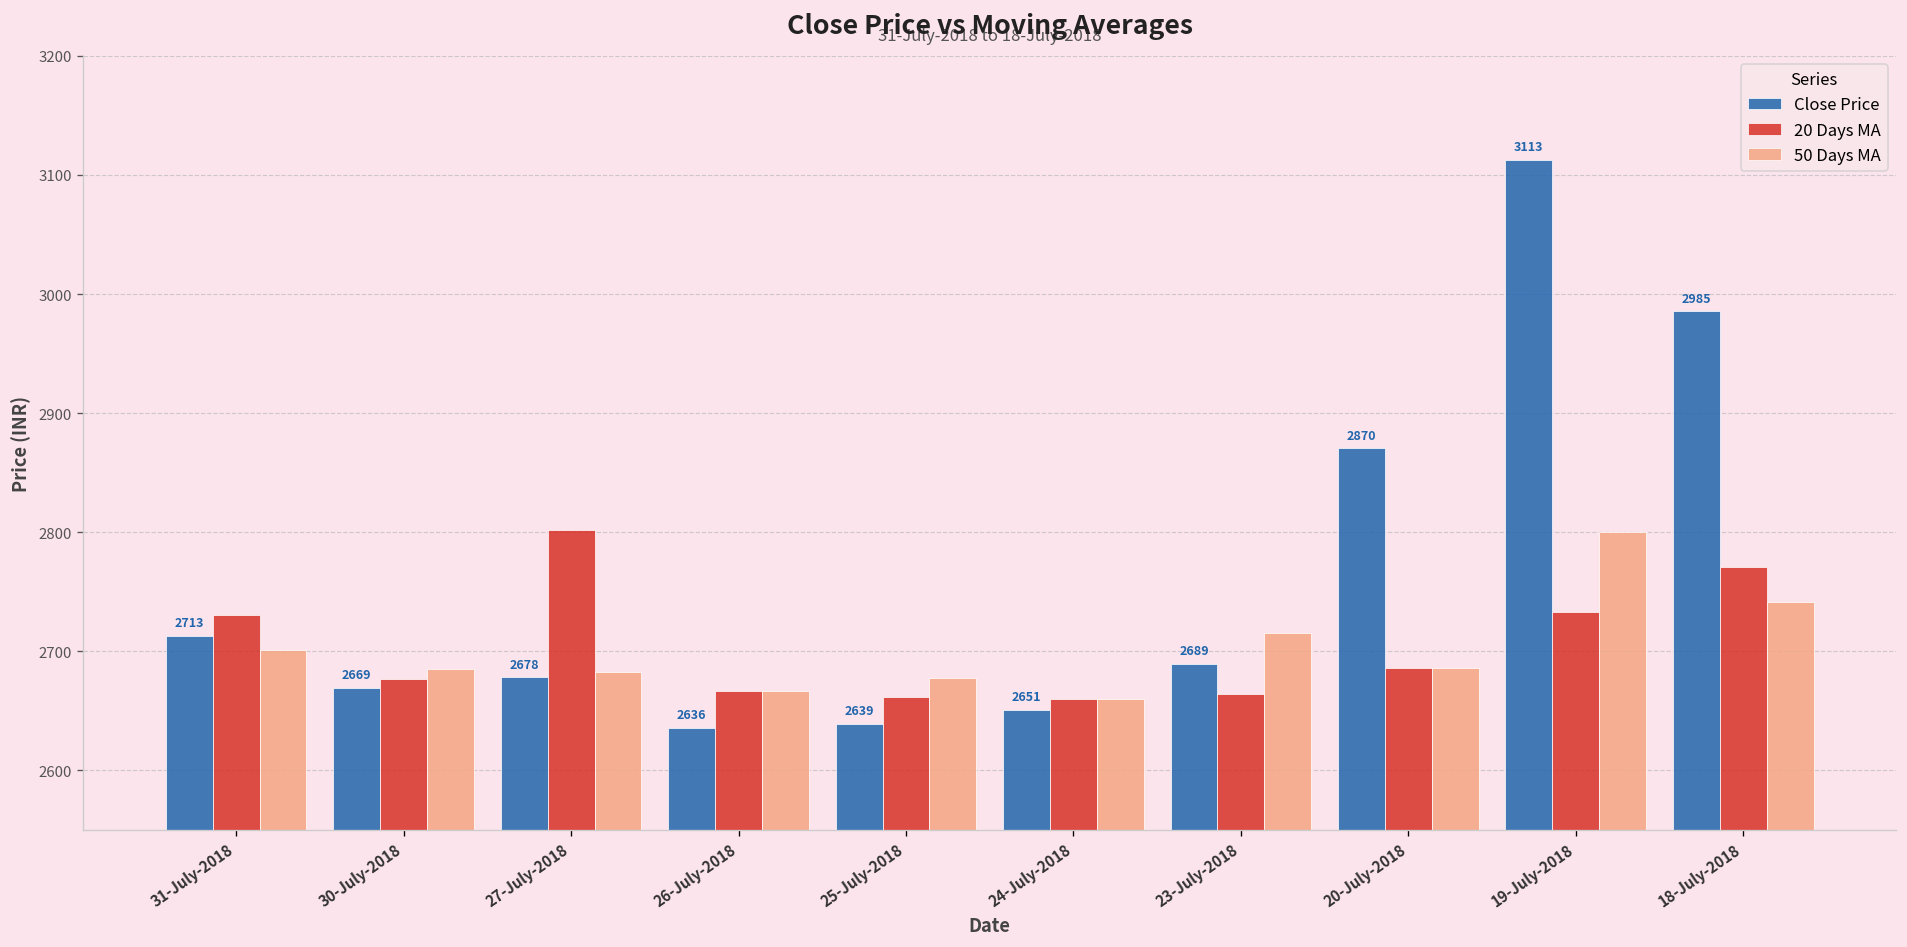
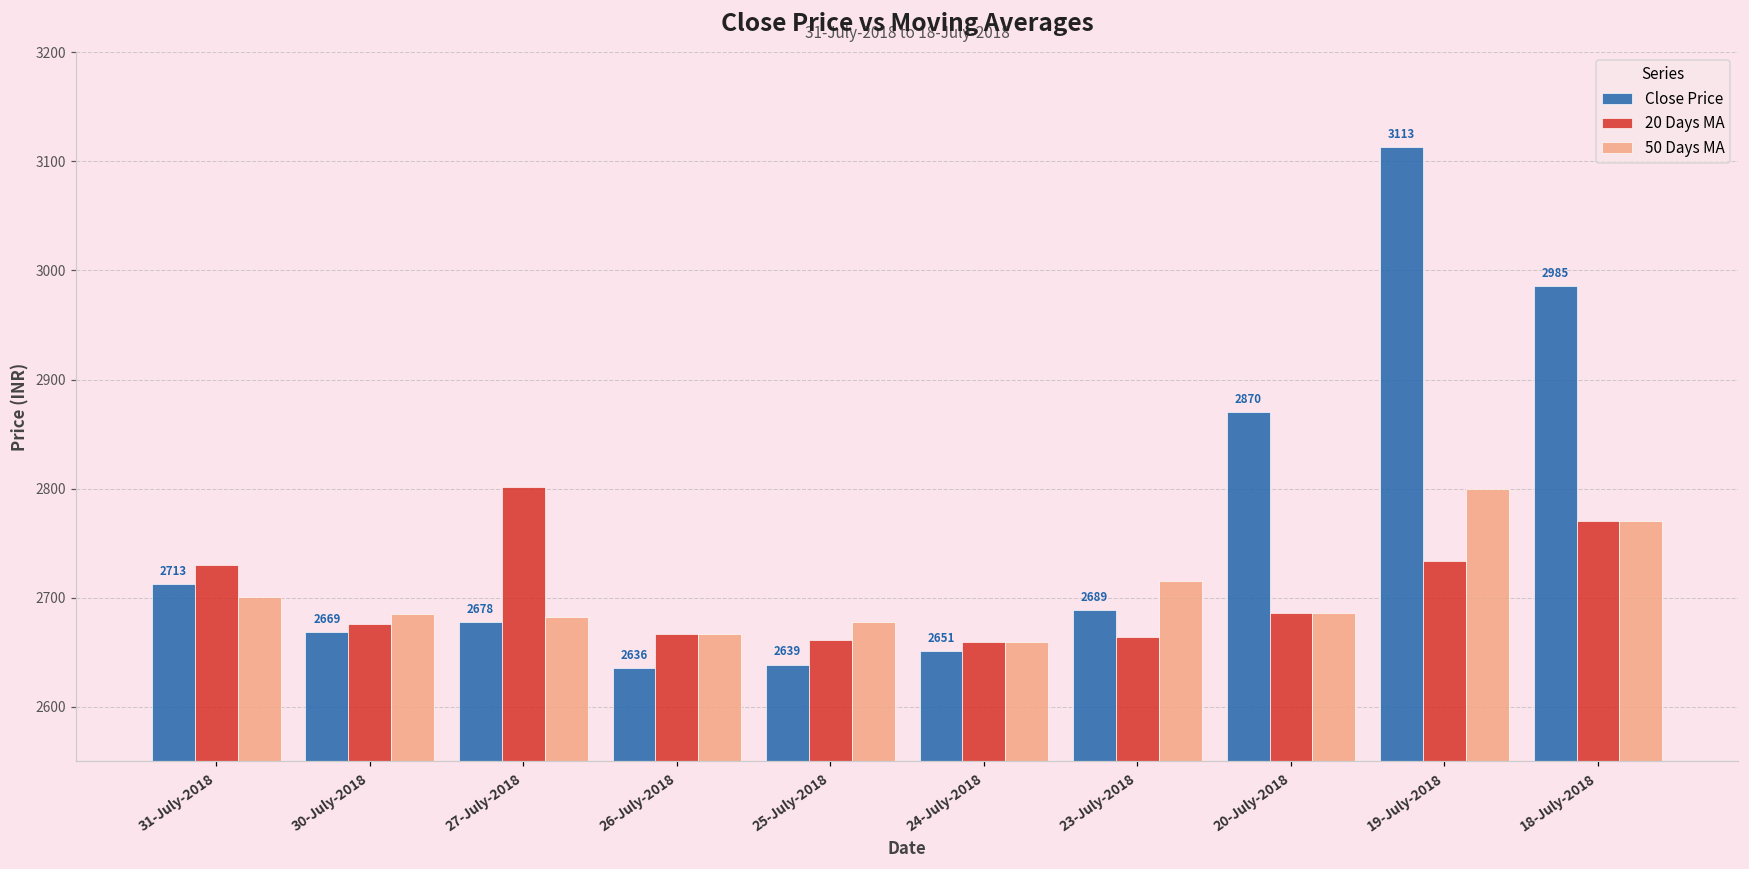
  {
    "Close Price": {
      "31-July-2018": 2713,
      "30-July-2018": 2669,
      "27-July-2018": 2678,
      "26-July-2018": 2636,
      "25-July-2018": 2639,
      "24-July-2018": 2651,
      "23-July-2018": 2689,
      "20-July-2018": 2870,
      "19-July-2018": 3113,
      "18-July-2018": 2985
    },
    "20 Days MA": {
      "31-July-2018": 2730,
      "30-July-2018": 2680,
      "27-July-2018": 2800,
      "26-July-2018": 2670,
      "25-July-2018": 2660,
      "24-July-2018": 2660,
      "23-July-2018": 2660,
      "20-July-2018": 2690,
      "19-July-2018": 2730,
      "18-July-2018": 2770
    },
    "50 Days MA": {
      "31-July-2018": 2700,
      "30-July-2018": 2680,
      "27-July-2018": 2680,
      "26-July-2018": 2670,
      "25-July-2018": 2680,
      "24-July-2018": 2660,
      "23-July-2018": 2720,
      "20-July-2018": 2690,
      "19-July-2018": 2800,
-     "18-July-2018": 2740
+     "18-July-2018": 2770
    }
  }
